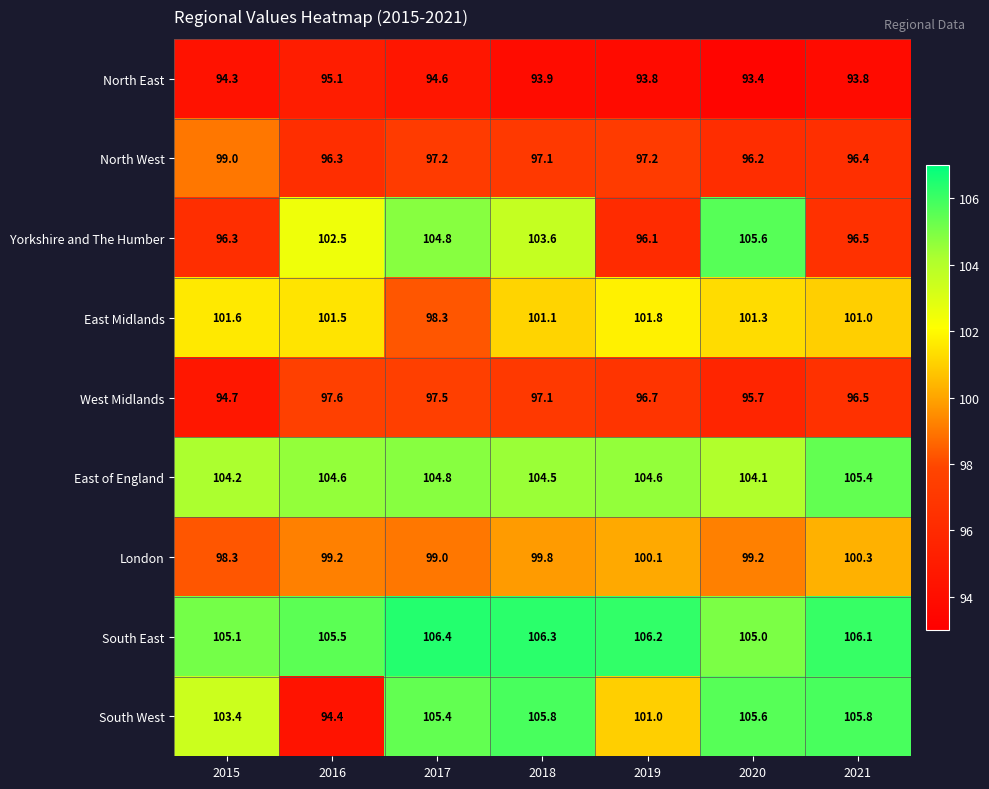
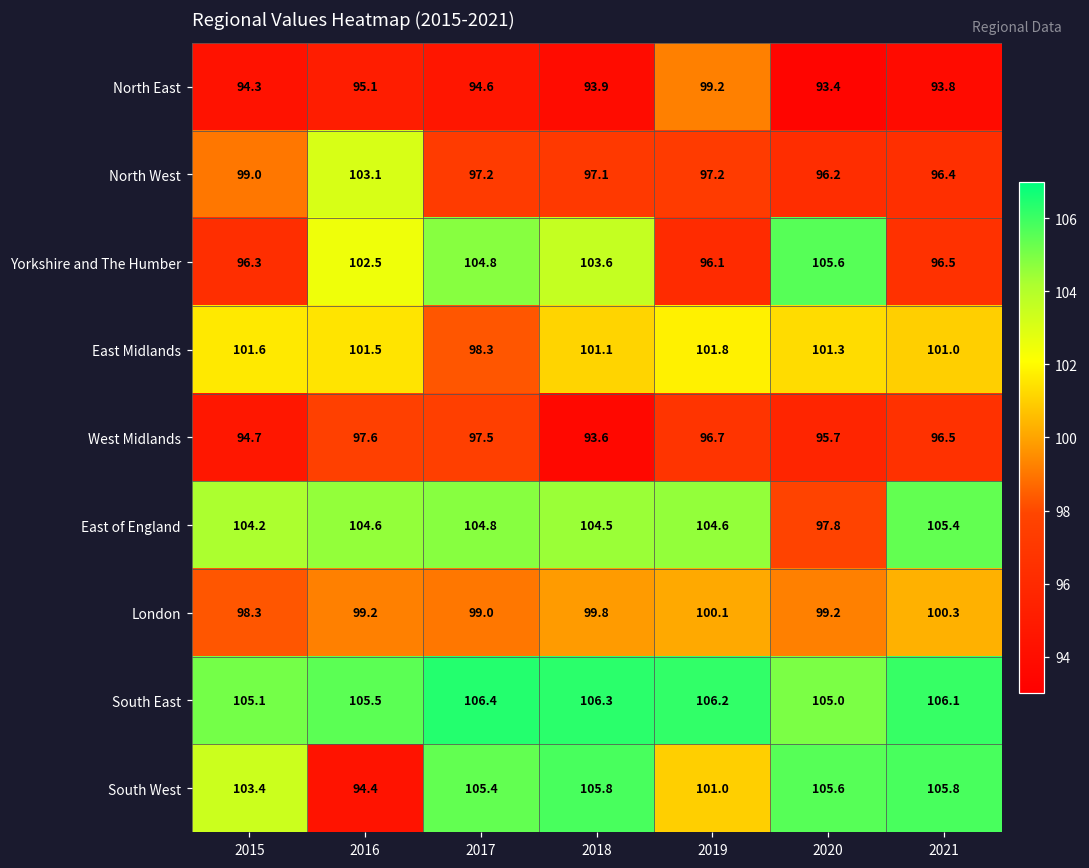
  {
    "North East": {
      "2015": 94.3,
      "2016": 95.1,
      "2017": 94.6,
      "2018": 93.9,
-     "2019": 93.8,
+     "2019": 99.2,
      "2020": 93.4,
      "2021": 93.8
    },
    "North West": {
      "2015": 99.0,
-     "2016": 96.3,
+     "2016": 103.1,
      "2017": 97.2,
      "2018": 97.1,
      "2019": 97.2,
      "2020": 96.2,
      "2021": 96.4
    },
    "Yorkshire and The Humber": {
      "2015": 96.3,
      "2016": 102.5,
      "2017": 104.8,
      "2018": 103.6,
      "2019": 96.1,
      "2020": 105.6,
      "2021": 96.5
    },
    "East Midlands": {
      "2015": 101.6,
      "2016": 101.5,
      "2017": 98.3,
      "2018": 101.1,
      "2019": 101.8,
      "2020": 101.3,
      "2021": 101.0
    },
    "West Midlands": {
      "2015": 94.7,
      "2016": 97.6,
      "2017": 97.5,
-     "2018": 97.1,
+     "2018": 93.6,
      "2019": 96.7,
      "2020": 95.7,
      "2021": 96.5
    },
    "East of England": {
      "2015": 104.2,
      "2016": 104.6,
      "2017": 104.8,
      "2018": 104.5,
      "2019": 104.6,
-     "2020": 104.1,
+     "2020": 97.8,
      "2021": 105.4
    },
    "London": {
      "2015": 98.3,
      "2016": 99.2,
      "2017": 99.0,
      "2018": 99.8,
      "2019": 100.1,
      "2020": 99.2,
      "2021": 100.3
    },
    "South East": {
      "2015": 105.1,
      "2016": 105.5,
      "2017": 106.4,
      "2018": 106.3,
      "2019": 106.2,
      "2020": 105.0,
      "2021": 106.1
    },
    "South West": {
      "2015": 103.4,
      "2016": 94.4,
      "2017": 105.4,
      "2018": 105.8,
      "2019": 101.0,
      "2020": 105.6,
      "2021": 105.8
    }
  }
